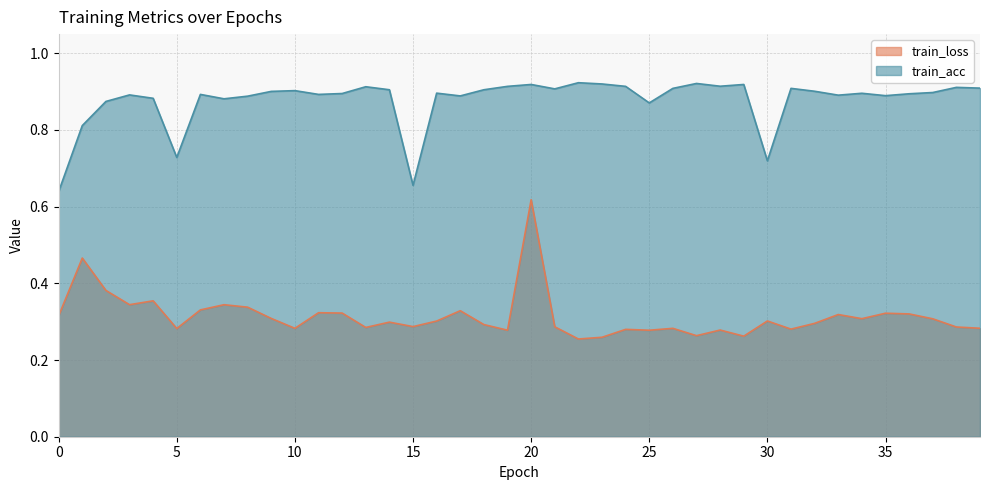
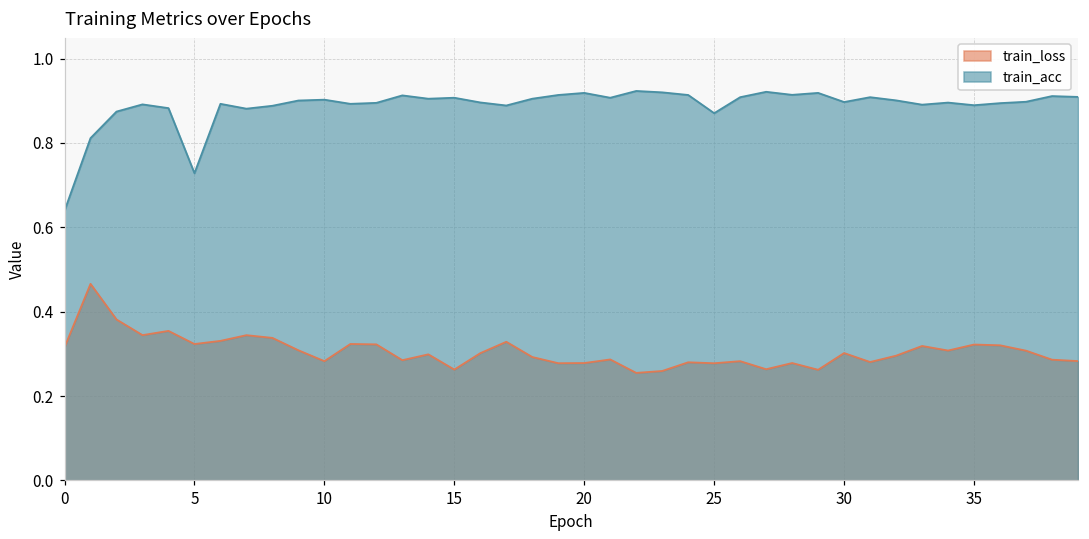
  {
    "train_loss": {
      "0": 0.32,
-     "5": 0.28,
+     "5": 0.32,
      "10": 0.28,
-     "15": 0.29,
-     "20": 0.62,
+     "15": 0.26,
+     "20": 0.28,
      "25": 0.28,
      "30": 0.30,
      "35": 0.32
    },
    "train_acc": {
      "0": 0.64,
      "5": 0.73,
      "10": 0.90,
-     "15": 0.66,
+     "15": 0.91,
      "20": 0.92,
      "25": 0.87,
-     "30": 0.72,
+     "30": 0.90,
      "35": 0.89
    }
  }
